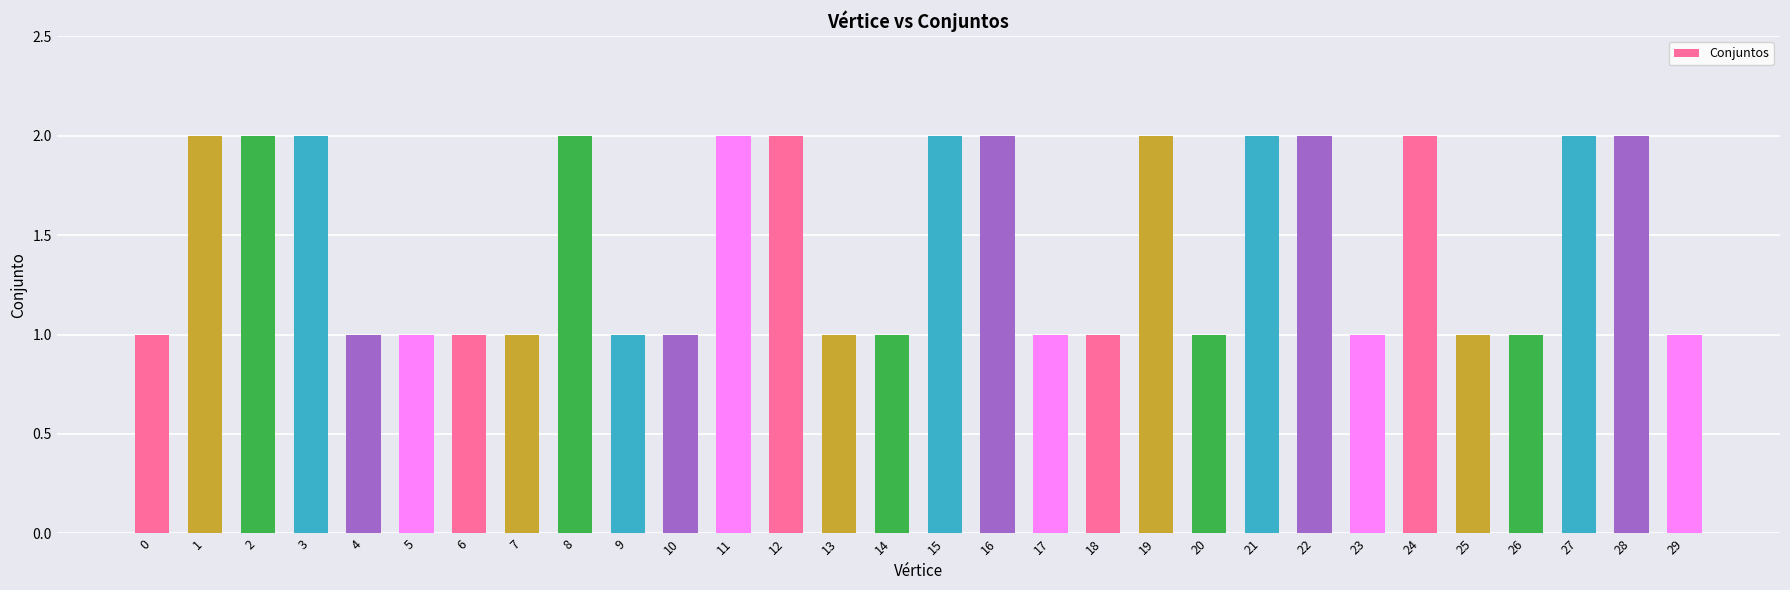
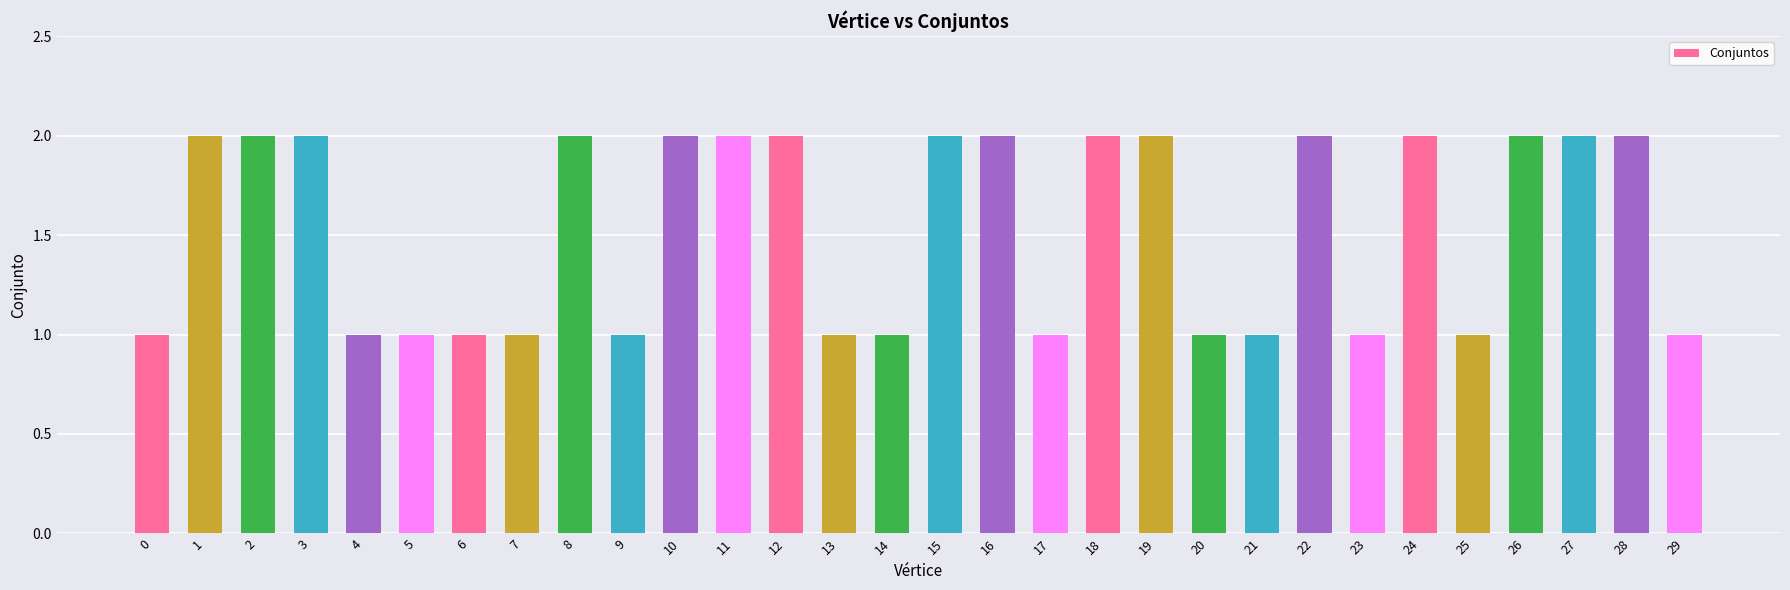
  {
    "0": 1,
    "1": 2,
    "2": 2,
    "3": 2,
    "4": 1,
    "5": 1,
    "6": 1,
    "7": 1,
    "8": 2,
    "9": 1,
-   "10": 1,
+   "10": 2,
    "11": 2,
    "12": 2,
    "13": 1,
    "14": 1,
    "15": 2,
    "16": 2,
    "17": 1,
-   "18": 1,
+   "18": 2,
    "19": 2,
    "20": 1,
-   "21": 2,
+   "21": 1,
    "22": 2,
    "23": 1,
    "24": 2,
    "25": 1,
-   "26": 1,
+   "26": 2,
    "27": 2,
    "28": 2,
    "29": 1
  }
